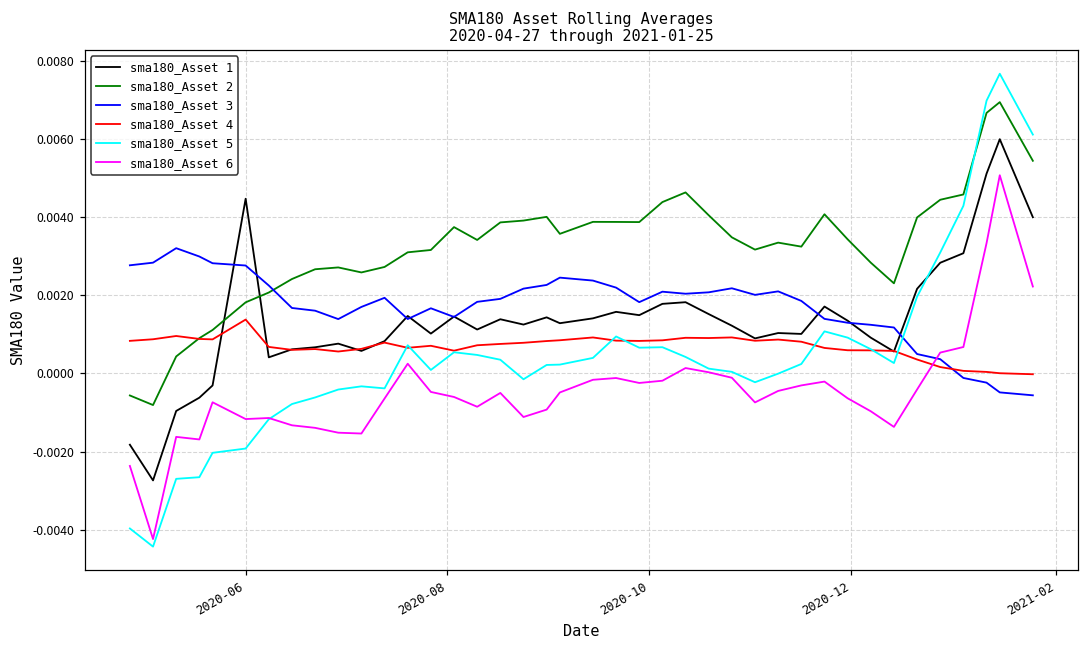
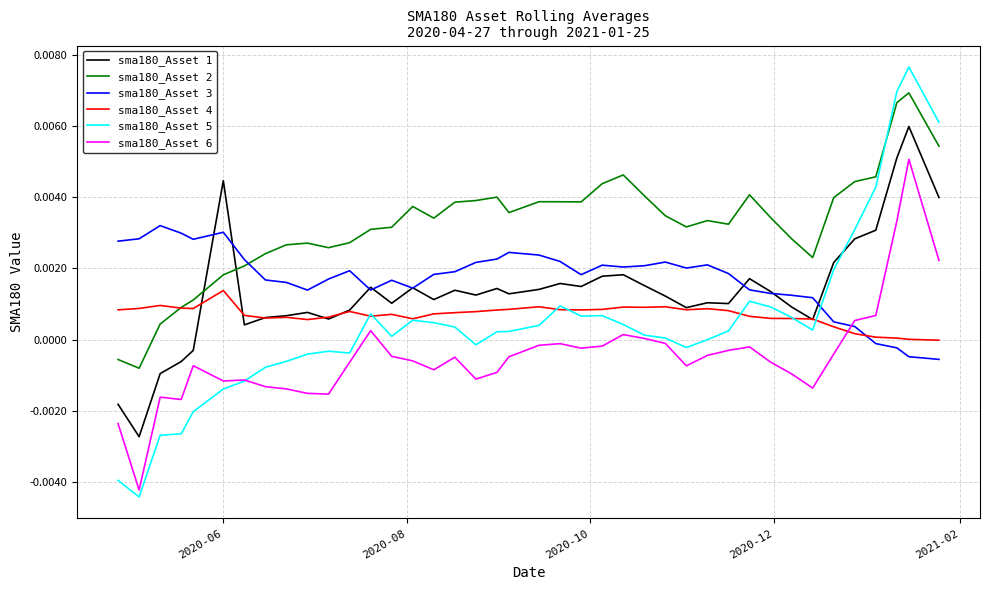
  {
    "sma180_Asset 1": {
      "2020-06": 0.0045
    },
    "sma180_Asset 2": {
      "2020-06": 0.0018
    },
    "sma180_Asset 3": {
-     "2020-06": 0.0028
+     "2020-06": 0.0030
    },
    "sma180_Asset 4": {
      "2020-06": 0.0014
    },
    "sma180_Asset 5": {
-     "2020-06": -0.0019
+     "2020-06": -0.0014
    },
    "sma180_Asset 6": {
      "2020-06": -0.0012
    }
  }
